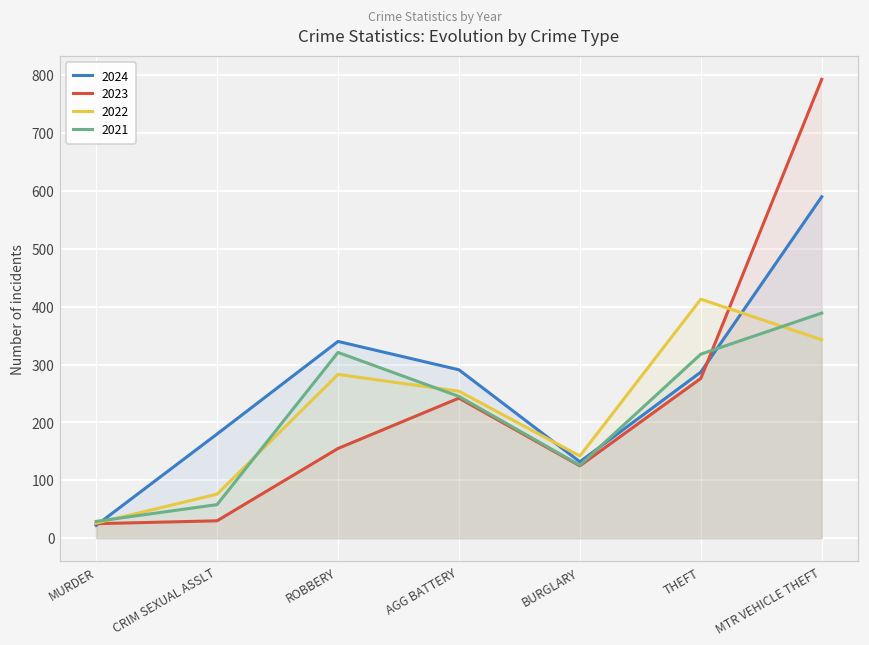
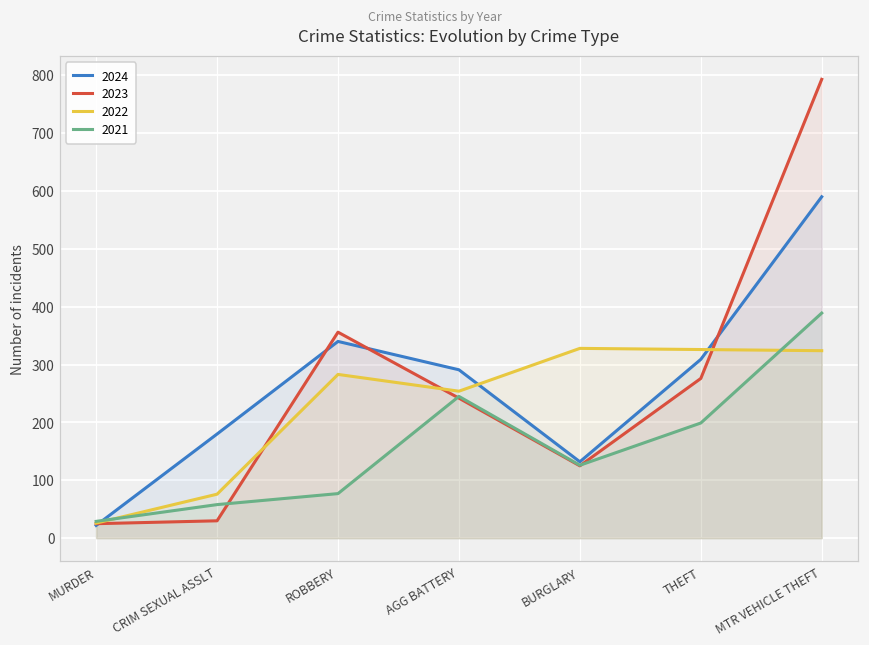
  {
    "2024": {
      "CRIM SEXUAL ASSLT": 180,
      "ROBBERY": 340,
      "AGG BATTERY": 290,
      "BURGLARY": 130,
-     "THEFT": 290,
+     "THEFT": 310,
      "MTR VEHICLE THEFT": 590
    },
    "2023": {
      "CRIM SEXUAL ASSLT": 30,
-     "ROBBERY": 160,
+     "ROBBERY": 360,
      "THEFT": 280,
      "MTR VEHICLE THEFT": 790
    },
    "2022": {
      "CRIM SEXUAL ASSLT": 80,
      "ROBBERY": 280,
      "AGG BATTERY": 250,
-     "BURGLARY": 140,
-     "THEFT": 410,
-     "MTR VEHICLE THEFT": 340
+     "BURGLARY": 330,
+     "THEFT": 330,
+     "MTR VEHICLE THEFT": 320
    },
    "2021": {
      "CRIM SEXUAL ASSLT": 60,
-     "ROBBERY": 320,
-     "THEFT": 320,
+     "ROBBERY": 80,
+     "THEFT": 200,
      "MTR VEHICLE THEFT": 390
    }
  }
